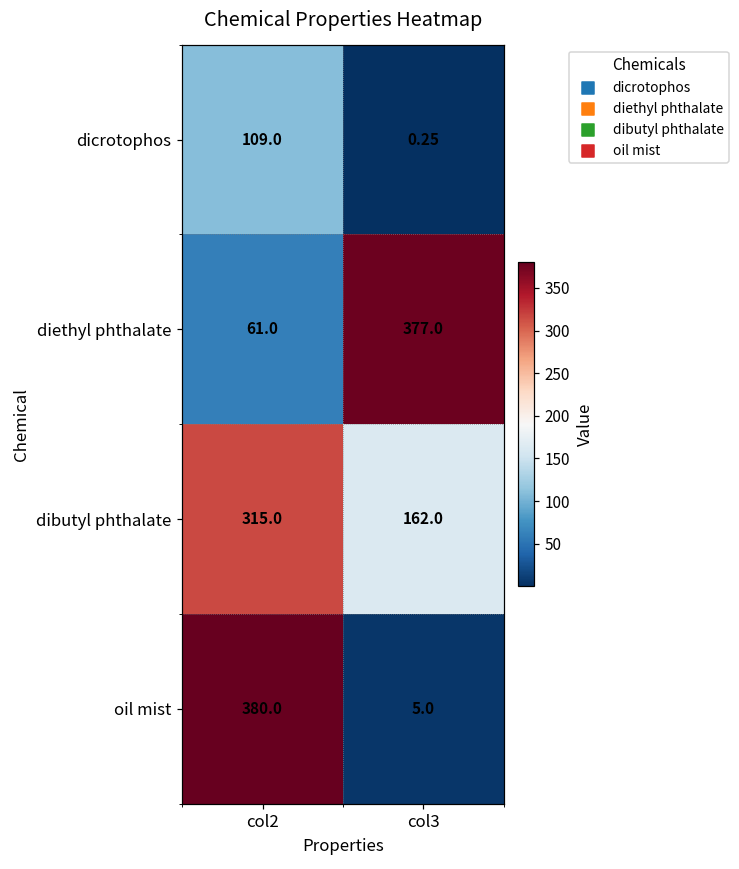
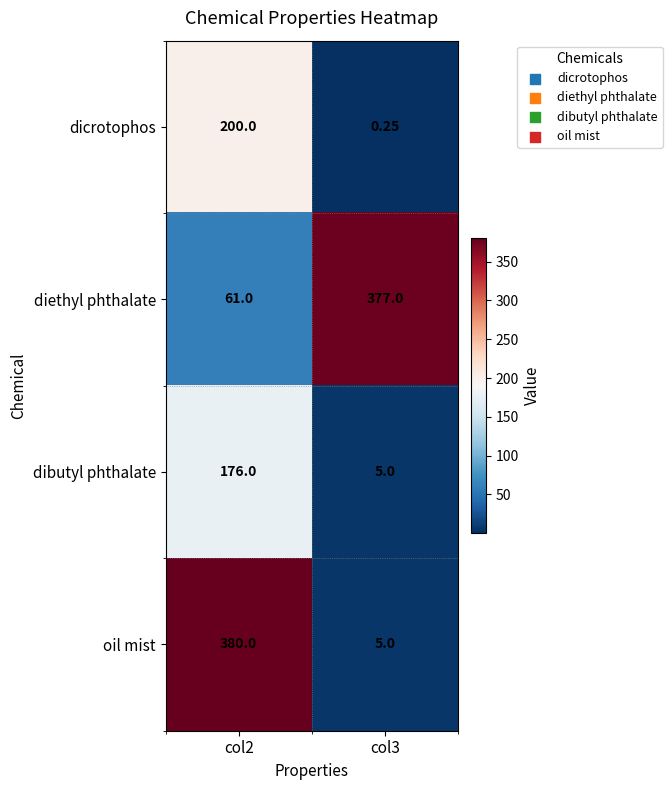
  {
    "dicrotophos": {
-     "col2": 109.0,
+     "col2": 200.0,
      "col3": 0.25
    },
    "diethyl phthalate": {
      "col2": 61.0,
      "col3": 377.0
    },
    "dibutyl phthalate": {
-     "col2": 315.0,
-     "col3": 162.0
+     "col2": 176.0,
+     "col3": 5.0
    },
    "oil mist": {
      "col2": 380.0,
      "col3": 5.0
    }
  }
